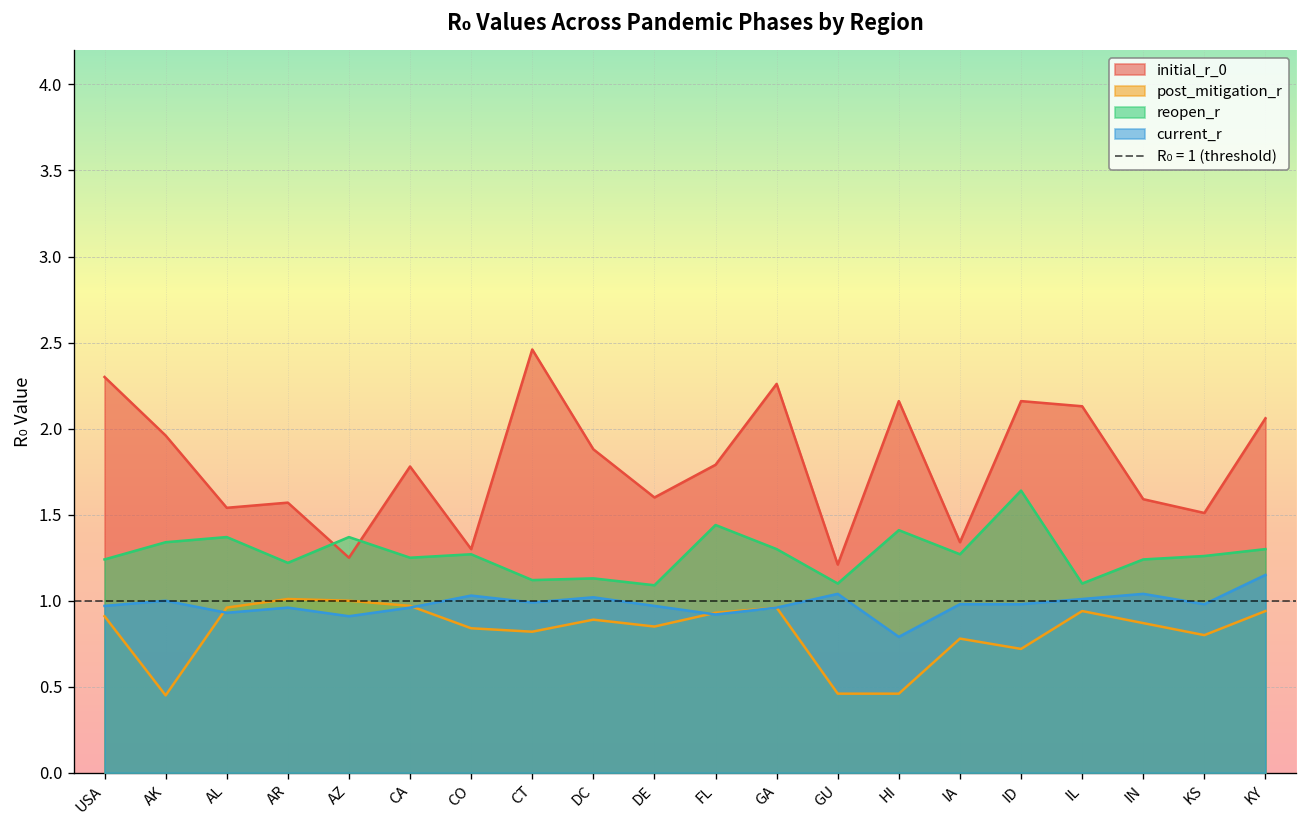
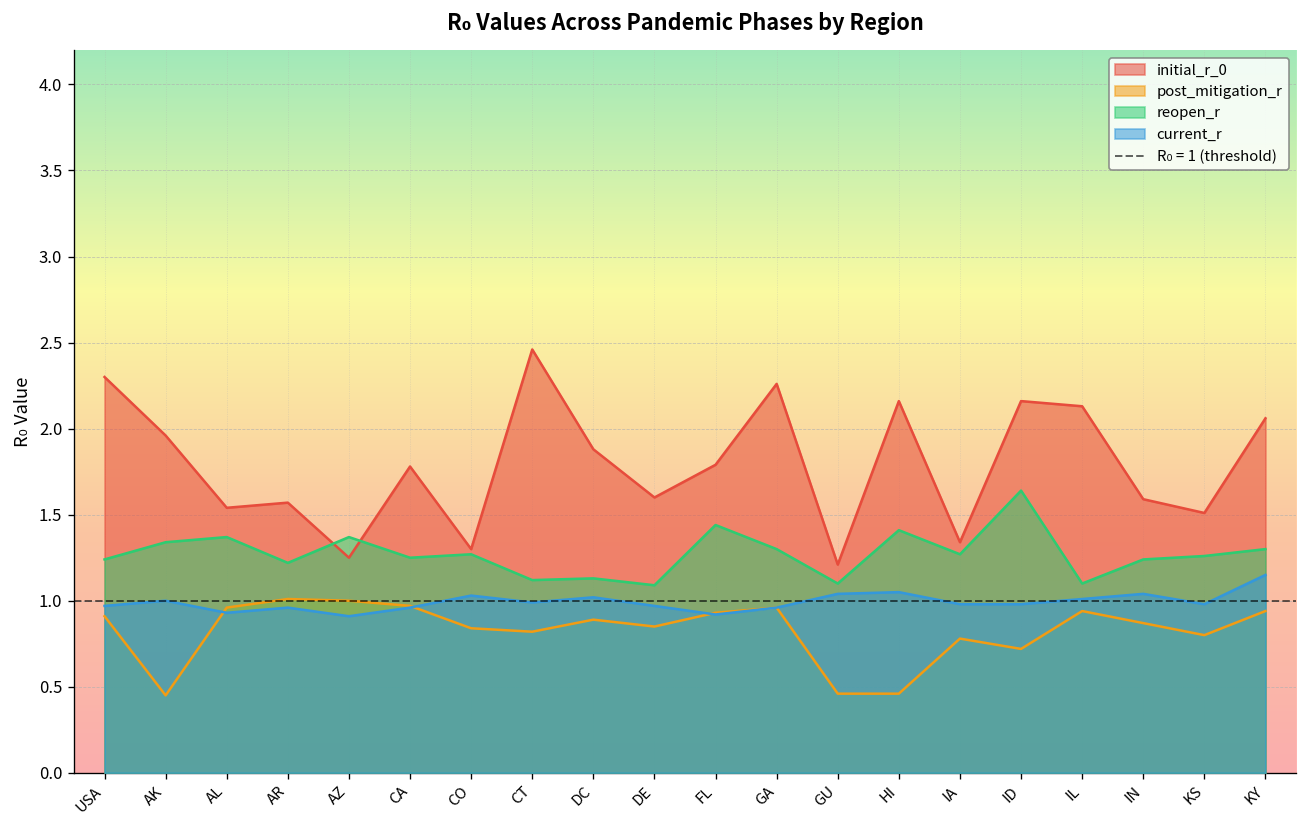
  {
    "initial_r_0": {
      "USA": 2.30,
      "AK": 1.96,
      "AL": 1.54,
      "AR": 1.57,
      "AZ": 1.25,
      "CA": 1.78,
      "CO": 1.30,
      "CT": 2.46,
      "DC": 1.88,
      "DE": 1.60,
      "FL": 1.79,
      "GA": 2.26,
      "GU": 1.21,
      "HI": 2.16,
      "IA": 1.34,
      "ID": 2.16,
      "IL": 2.13,
      "IN": 1.59,
      "KS": 1.51,
      "KY": 2.06
    },
    "post_mitigation_r": {
      "USA": 0.91,
      "AK": 0.45,
      "AL": 0.96,
      "AR": 1.01,
      "AZ": 1.00,
      "CO": 0.84,
      "CT": 0.82,
      "DC": 0.89,
      "DE": 0.85,
      "GU": 0.46,
      "HI": 0.46,
      "IA": 0.78,
      "ID": 0.72,
      "IL": 0.94,
      "IN": 0.87,
      "KS": 0.80,
      "KY": 0.94
    },
    "reopen_r": {
      "USA": 1.24,
      "AK": 1.34,
      "AL": 1.37,
      "AR": 1.22,
      "AZ": 1.37,
      "CA": 1.25,
      "CO": 1.27,
      "CT": 1.12,
      "DC": 1.13,
      "DE": 1.09,
      "FL": 1.44,
      "GA": 1.30,
      "GU": 1.10,
      "HI": 1.41,
      "IA": 1.27,
      "ID": 1.64,
      "IL": 1.10,
      "IN": 1.24,
      "KS": 1.26,
      "KY": 1.30
    },
    "current_r": {
      "USA": 0.97,
      "AK": 1.00,
      "AL": 0.93,
      "AR": 0.96,
      "AZ": 0.91,
      "CO": 1.03,
      "CT": 0.99,
      "DC": 1.02,
      "DE": 0.97,
      "GU": 1.04,
-     "HI": 0.79,
+     "HI": 1.05,
      "IA": 0.98,
      "ID": 0.98,
      "IL": 1.01,
      "IN": 1.04,
      "KS": 0.98,
      "KY": 1.15
    }
  }
